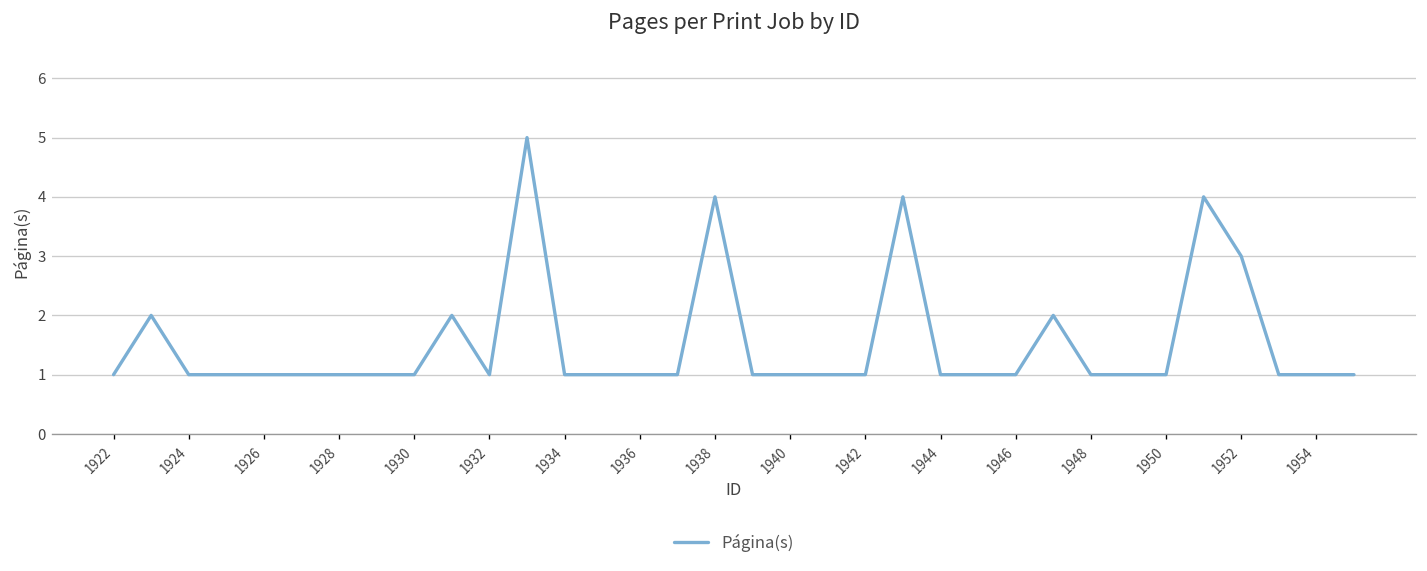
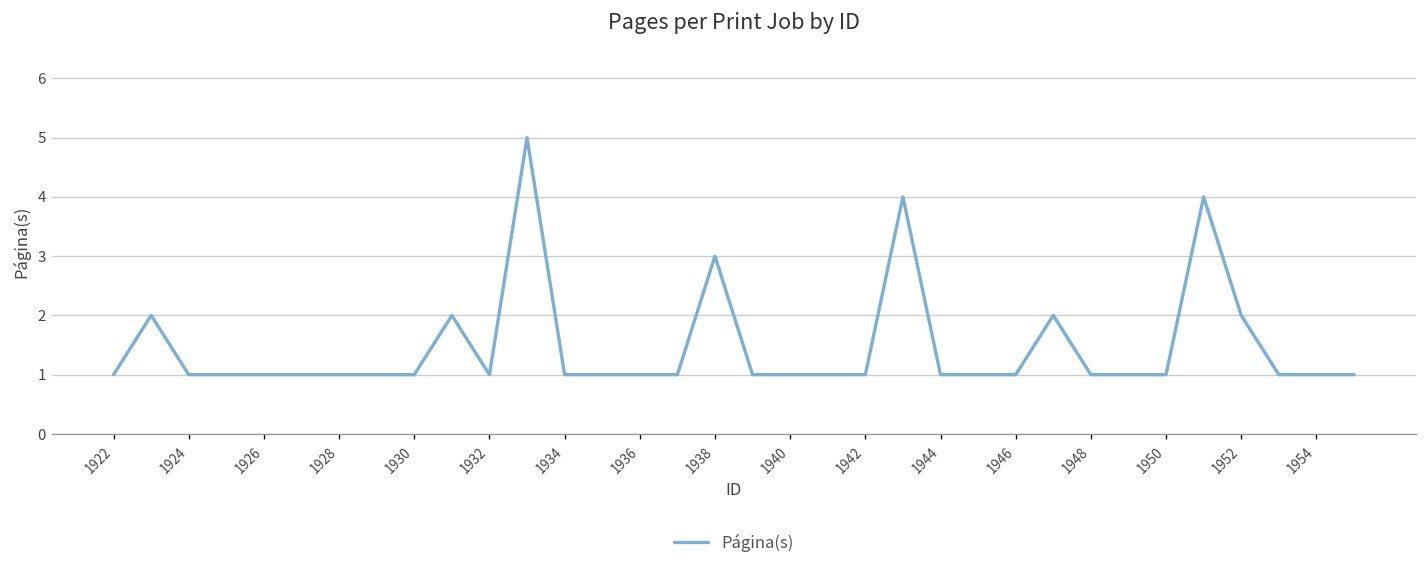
  {
    "1922": 1,
    "1924": 1,
    "1926": 1,
    "1928": 1,
    "1930": 1,
    "1932": 1,
    "1934": 1,
    "1936": 1,
-   "1938": 4,
+   "1938": 3,
    "1940": 1,
    "1942": 1,
    "1944": 1,
    "1946": 1,
    "1948": 1,
    "1950": 1,
-   "1952": 3,
+   "1952": 2,
    "1954": 1
  }
